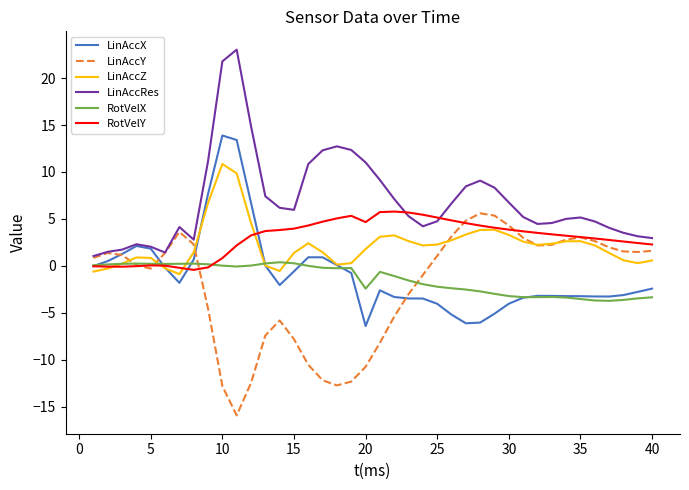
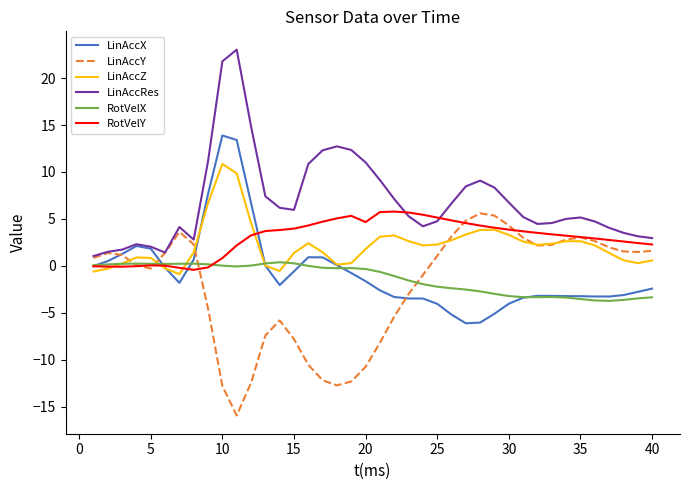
  {
    "LinAccX": {
      "10": 14,
      "15": -1,
-     "20": -6,
+     "20": -2,
      "25": -4,
      "30": -4,
      "35": -3,
      "40": -2
    },
    "LinAccY": {
      "5": 0,
      "10": -13,
      "15": -8,
      "20": -11,
      "25": 1,
      "30": 4,
      "40": 2
    },
    "LinAccZ": {
      "5": 1,
      "10": 11,
      "15": 1,
      "20": 2,
      "25": 2,
      "30": 3,
      "35": 3,
      "40": 1
    },
    "LinAccRes": {
      "10": 22,
      "15": 6,
      "20": 11,
      "25": 5,
      "30": 7,
      "35": 5,
      "40": 3
    },
    "RotVelX": {
      "10": 0,
      "15": 0,
-     "20": -2,
+     "20": 0,
      "25": -2,
      "30": -3,
      "35": -4,
      "40": -3
    },
    "RotVelY": {
      "10": 1,
      "15": 4,
      "20": 5,
      "25": 5,
      "30": 4,
      "40": 2
    }
  }
